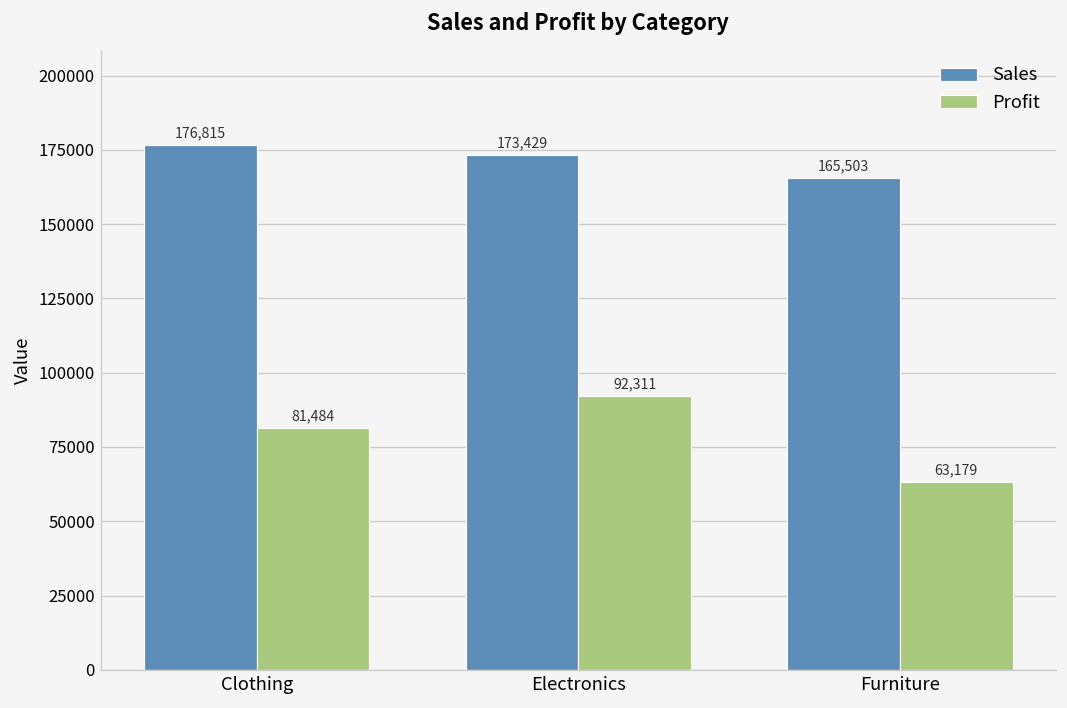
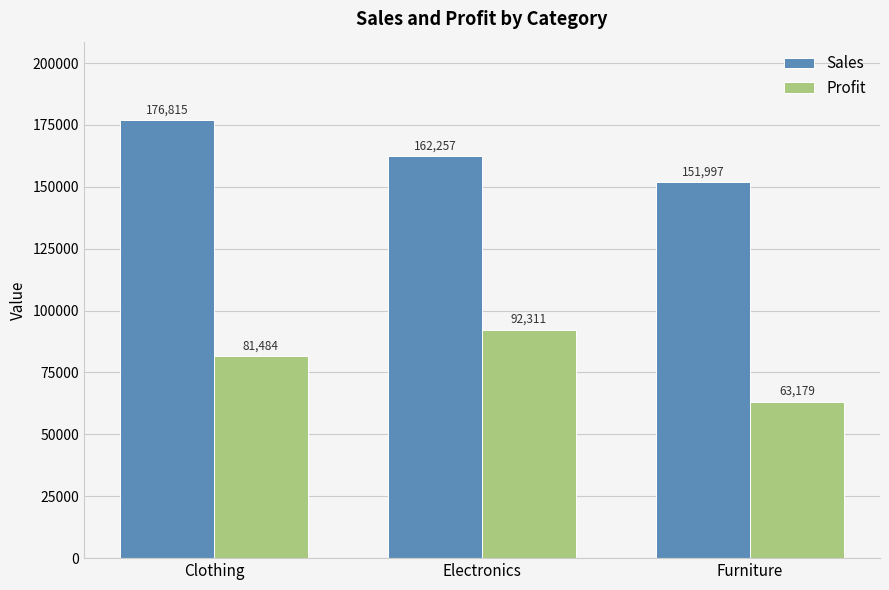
  {
    "Sales": {
      "Clothing": "176,815",
-     "Electronics": "173,429",
-     "Furniture": "165,503"
+     "Electronics": "162,257",
+     "Furniture": "151,997"
    },
    "Profit": {
      "Clothing": "81,484",
      "Electronics": "92,311",
      "Furniture": "63,179"
    }
  }
